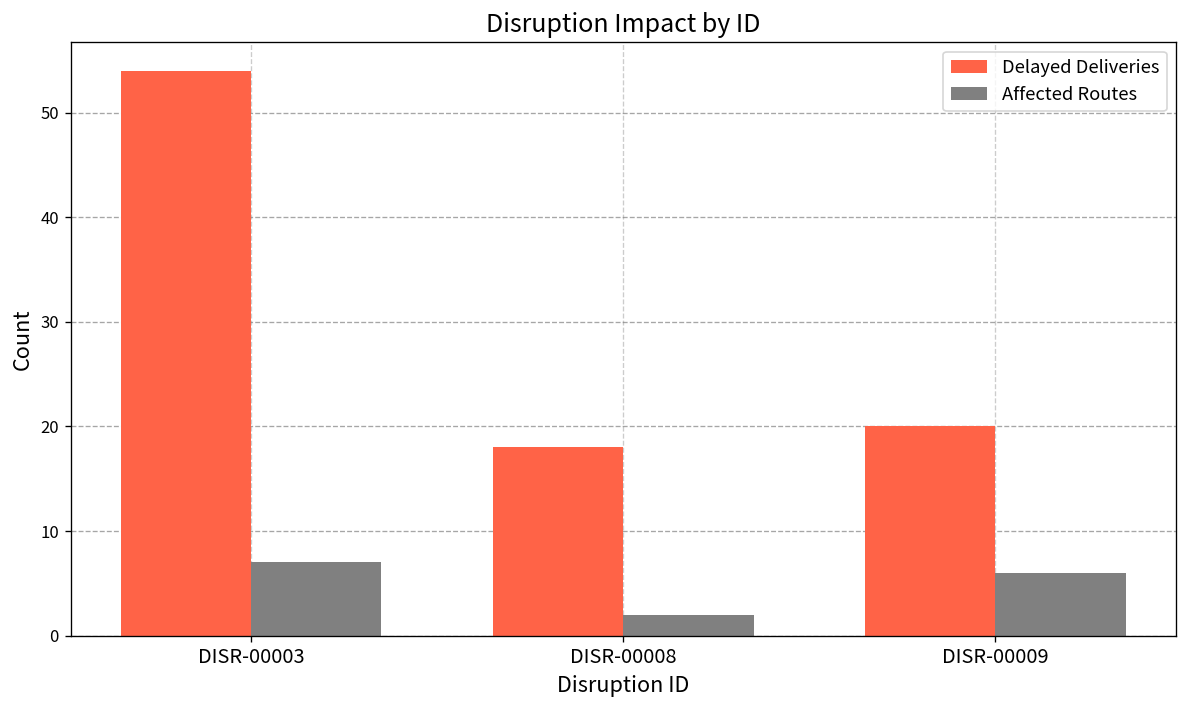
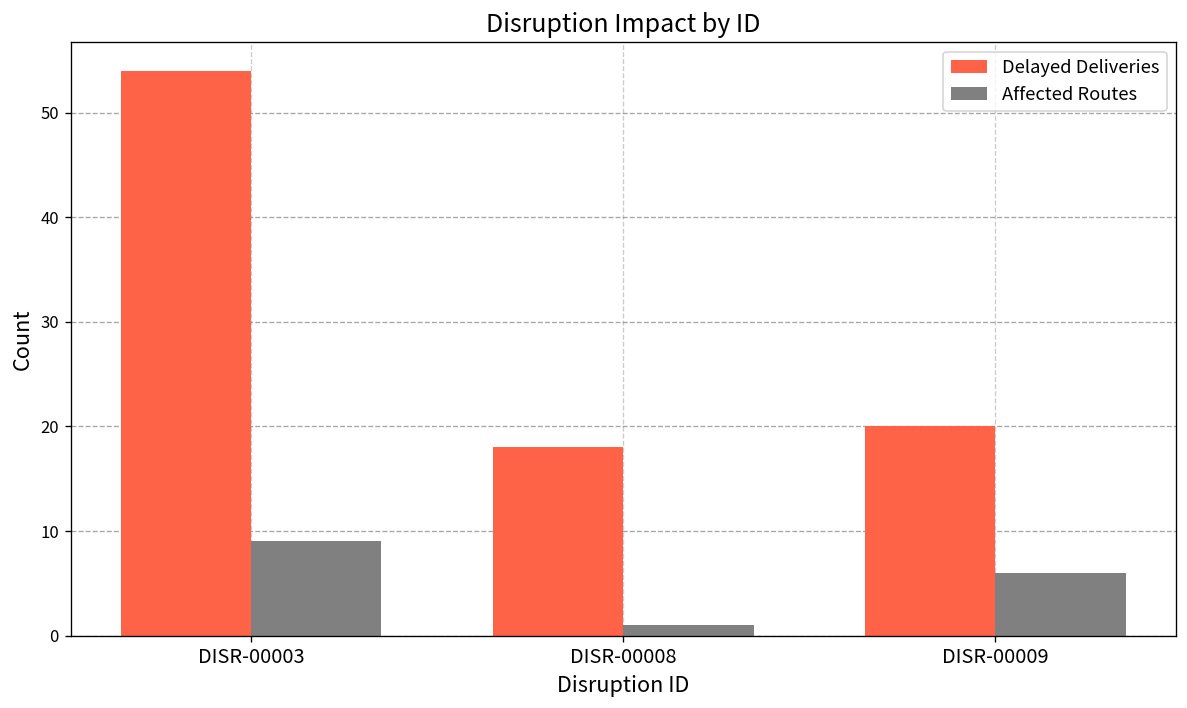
  {
    "Delayed Deliveries": {
      "DISR-00003": 54,
      "DISR-00008": 18,
      "DISR-00009": 20
    },
    "Affected Routes": {
-     "DISR-00003": 7,
-     "DISR-00008": 2,
+     "DISR-00003": 9,
+     "DISR-00008": 1,
      "DISR-00009": 6
    }
  }
